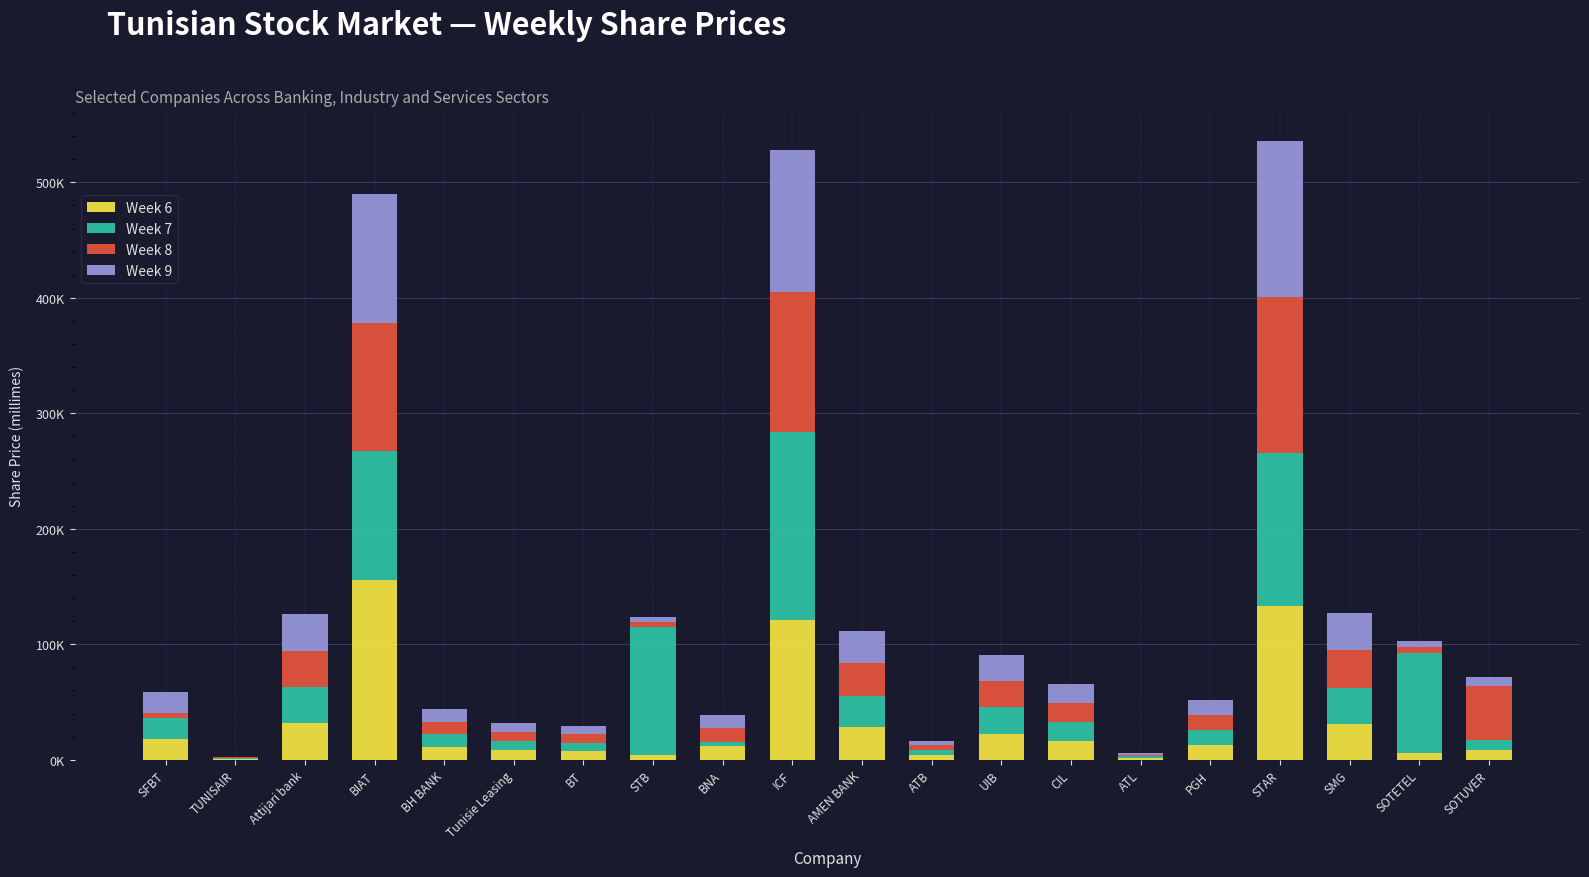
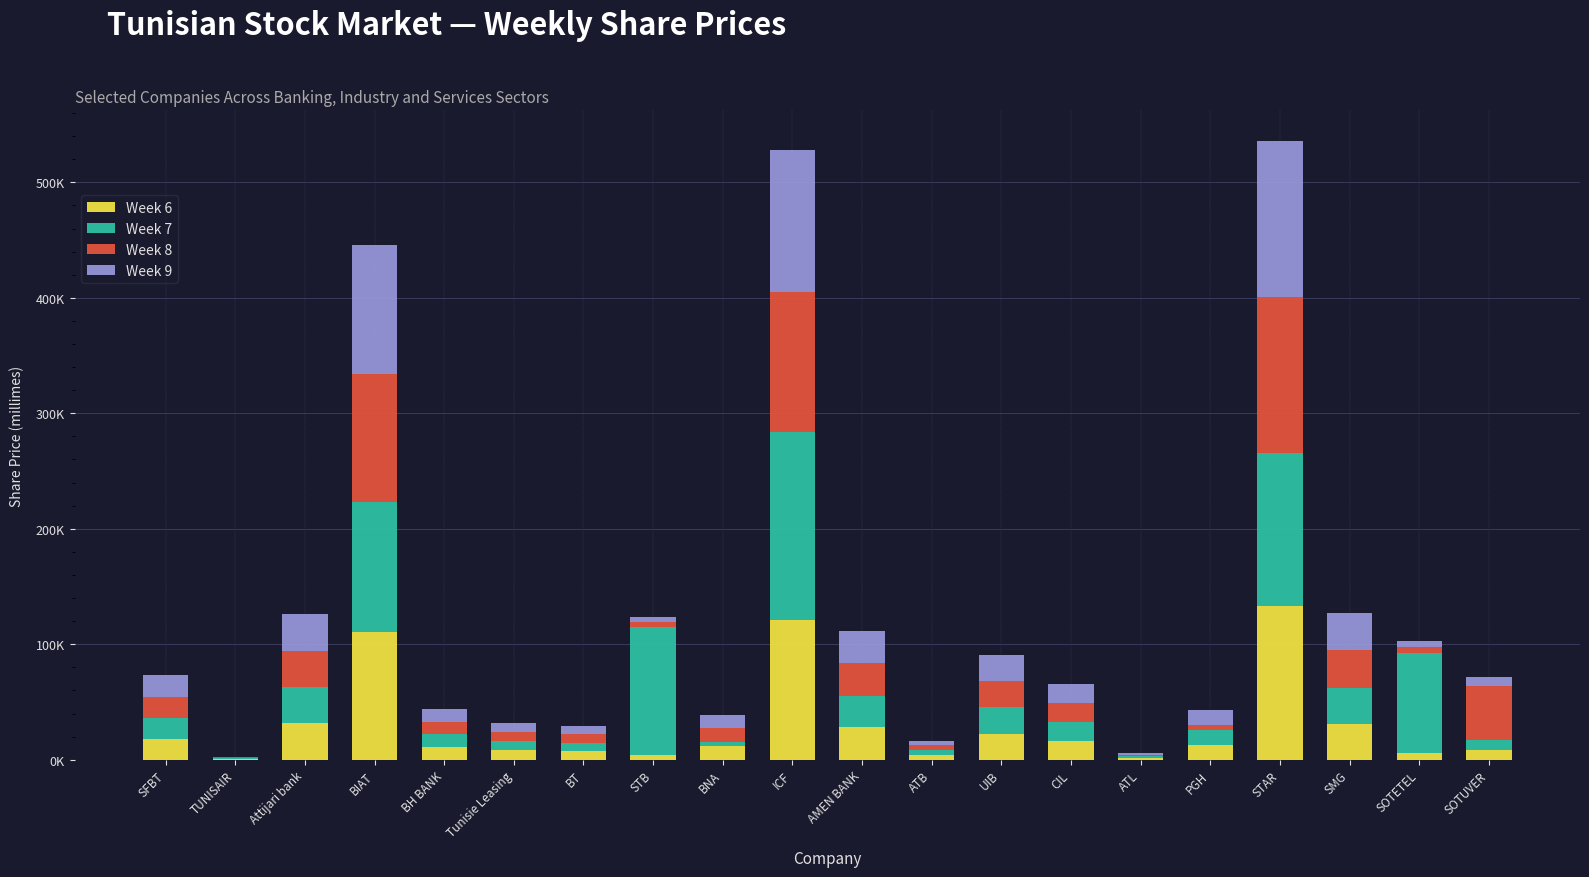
  {
    "Week 6": {
      "SFBT": 18000,
      "Attijari bank": 31000,
-     "BIAT": 155000,
+     "BIAT": 111000,
      "BH BANK": 11000,
      "Tunisie Leasing": 8000,
      "BT": 7000,
      "STB": 4000,
      "BNA": 12000,
      "ICF": 121000,
      "AMEN BANK": 28000,
      "ATB": 4000,
      "UIB": 23000,
      "CIL": 17000,
      "PGH": 13000,
      "STAR": 133000,
      "SMG": 31000,
      "SOTETEL": 5000,
      "SOTUVER": 8000
    },
    "Week 7": {
      "SFBT": 18000,
      "Attijari bank": 31000,
      "BIAT": 112000,
      "BH BANK": 11000,
      "Tunisie Leasing": 8000,
      "BT": 7000,
      "STB": 110000,
      "BNA": 4000,
      "ICF": 163000,
      "AMEN BANK": 28000,
      "ATB": 4000,
      "UIB": 23000,
      "CIL": 16000,
      "PGH": 13000,
      "STAR": 133000,
      "SMG": 32000,
      "SOTETEL": 87000,
      "SOTUVER": 8000
    },
    "Week 8": {
-     "SFBT": 4000,
+     "SFBT": 18000,
      "Attijari bank": 31000,
      "BIAT": 111000,
      "BH BANK": 11000,
      "Tunisie Leasing": 8000,
      "BT": 7000,
      "STB": 4000,
      "BNA": 12000,
      "ICF": 122000,
      "AMEN BANK": 28000,
      "ATB": 4000,
      "UIB": 23000,
      "CIL": 16000,
-     "PGH": 13000,
+     "PGH": 5000,
      "STAR": 135000,
      "SMG": 33000,
      "SOTETEL": 5000,
      "SOTUVER": 47000
    },
    "Week 9": {
      "SFBT": 18000,
      "Attijari bank": 32000,
      "BIAT": 112000,
      "BH BANK": 11000,
      "Tunisie Leasing": 8000,
      "BT": 7000,
      "STB": 4000,
      "BNA": 12000,
      "ICF": 123000,
      "AMEN BANK": 28000,
      "ATB": 4000,
      "UIB": 23000,
      "CIL": 16000,
      "PGH": 13000,
      "STAR": 135000,
      "SMG": 33000,
      "SOTETEL": 5000,
      "SOTUVER": 8000
    }
  }
